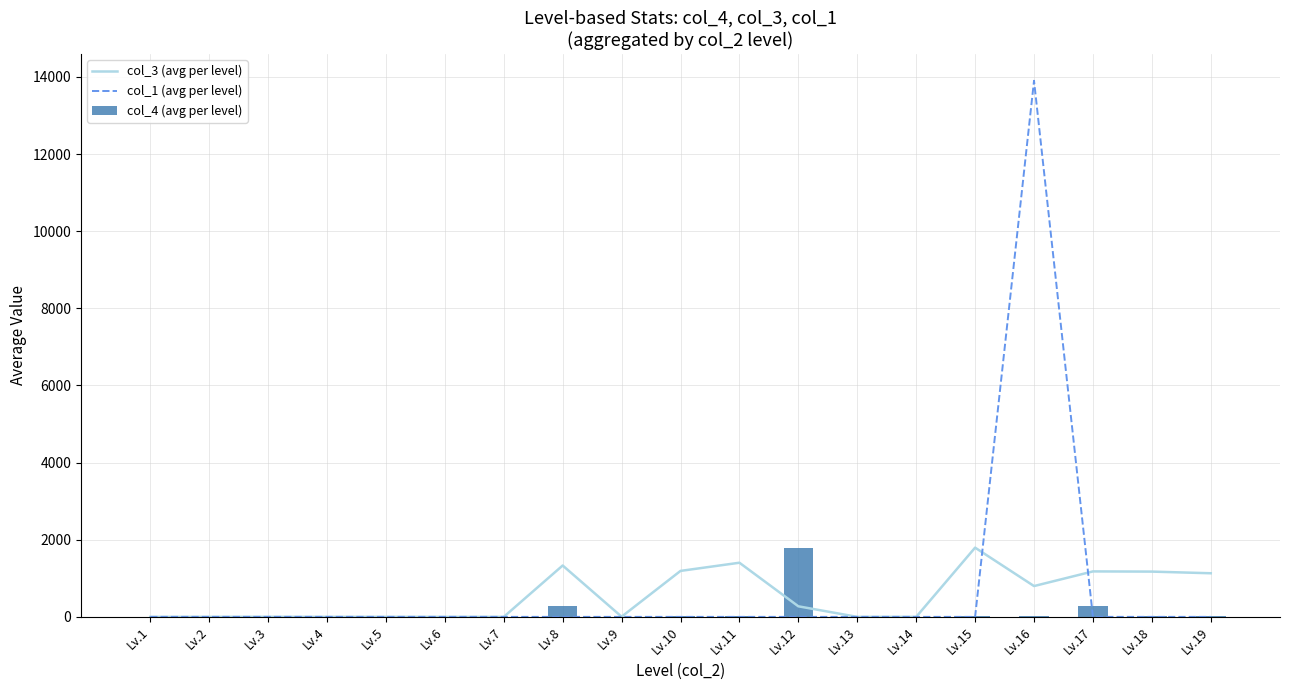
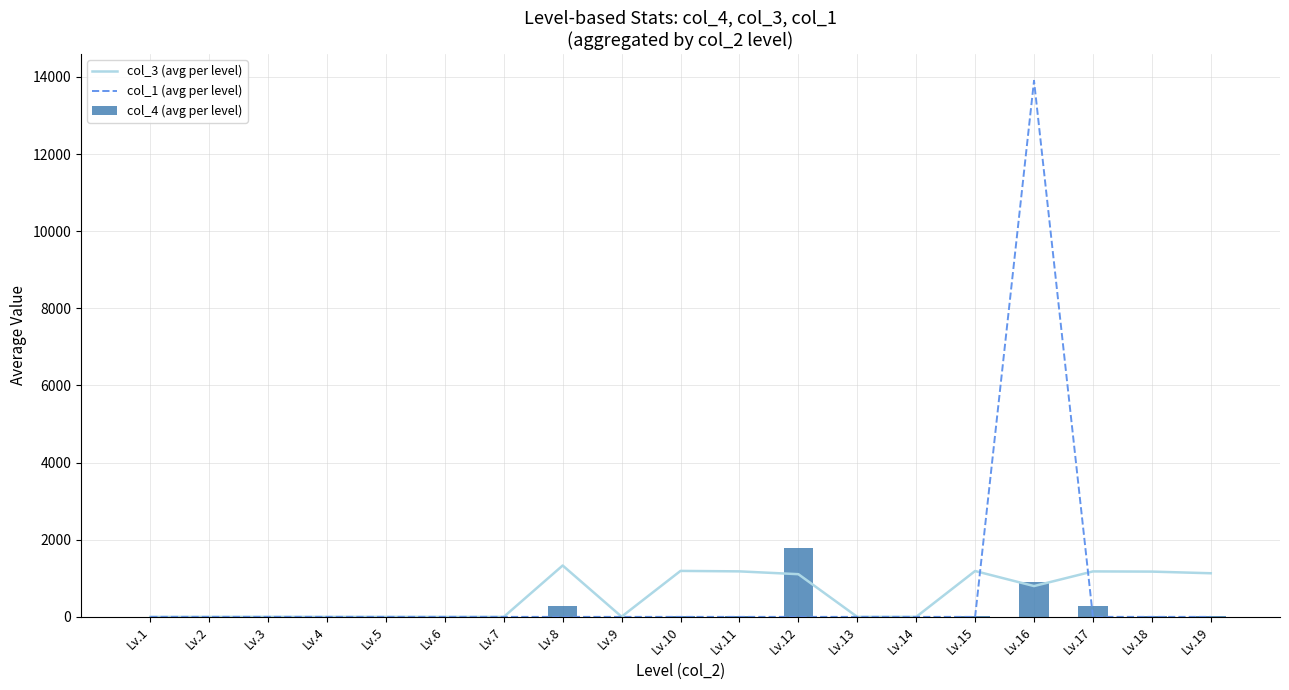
  {
    "col_4 (avg per level)": {
      "Lv.1": 0,
      "Lv.2": 0,
      "Lv.4": 0,
      "Lv.5": 0,
      "Lv.6": 0,
      "Lv.7": 0,
      "Lv.8": 300,
      "Lv.12": 1800,
      "Lv.13": 0,
      "Lv.14": 0,
-     "Lv.16": 0,
+     "Lv.16": 900,
      "Lv.17": 300
    },
    "col_3 (avg per level)": {
      "Lv.8": 1300,
      "Lv.10": 1200,
-     "Lv.11": 1400,
-     "Lv.12": 300,
-     "Lv.15": 1800,
+     "Lv.11": 1200,
+     "Lv.12": 1100,
+     "Lv.15": 1200,
      "Lv.16": 800,
      "Lv.17": 1200,
      "Lv.18": 1200,
      "Lv.19": 1100
    },
    "col_1 (avg per level)": {
      "Lv.8": 0,
      "Lv.10": 0,
      "Lv.11": 0,
      "Lv.12": 0,
      "Lv.15": 0,
      "Lv.16": 13900,
      "Lv.17": 0,
      "Lv.18": 0,
      "Lv.19": 0
    }
  }
